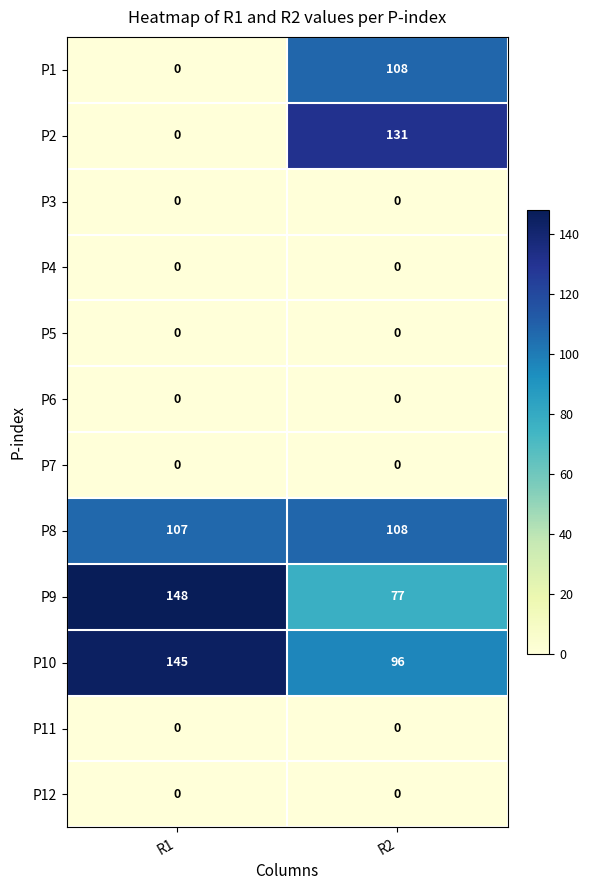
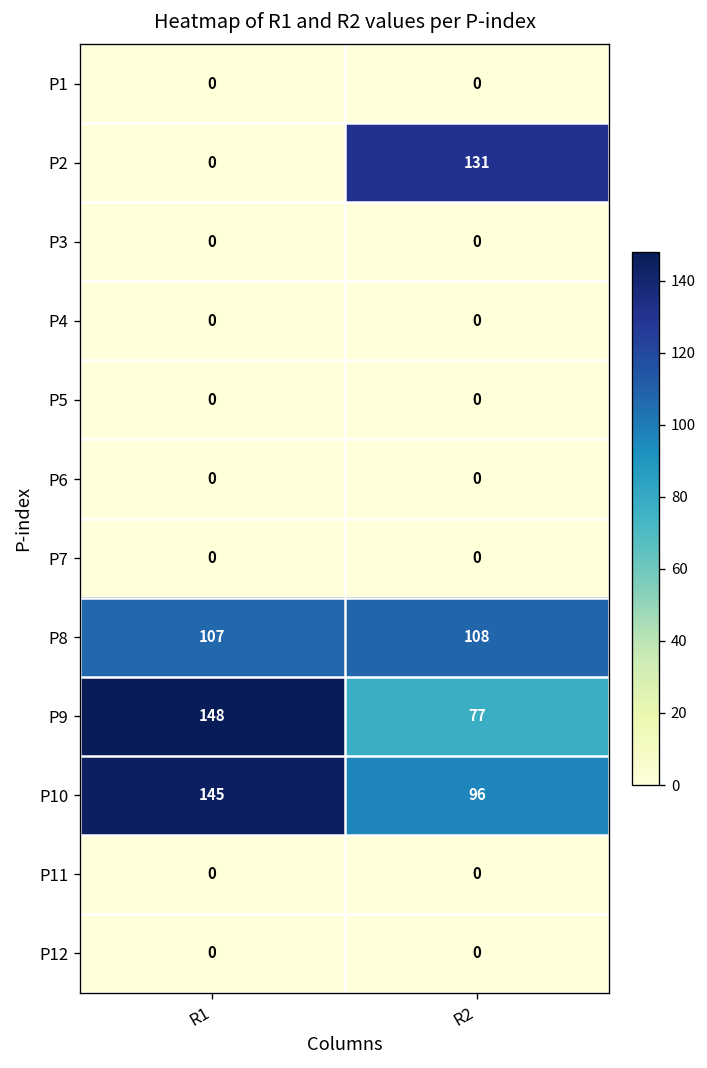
  {
    "P1": {
      "R1": 0,
-     "R2": 108
+     "R2": 0
    },
    "P2": {
      "R1": 0,
      "R2": 131
    },
    "P3": {
      "R1": 0,
      "R2": 0
    },
    "P4": {
      "R1": 0,
      "R2": 0
    },
    "P5": {
      "R1": 0,
      "R2": 0
    },
    "P6": {
      "R1": 0,
      "R2": 0
    },
    "P7": {
      "R1": 0,
      "R2": 0
    },
    "P8": {
      "R1": 107,
      "R2": 108
    },
    "P9": {
      "R1": 148,
      "R2": 77
    },
    "P10": {
      "R1": 145,
      "R2": 96
    },
    "P11": {
      "R1": 0,
      "R2": 0
    },
    "P12": {
      "R1": 0,
      "R2": 0
    }
  }
